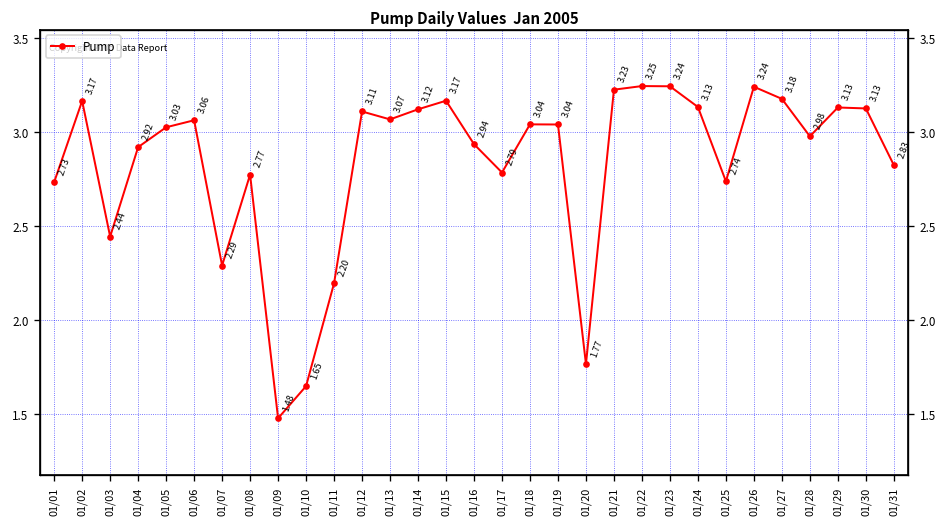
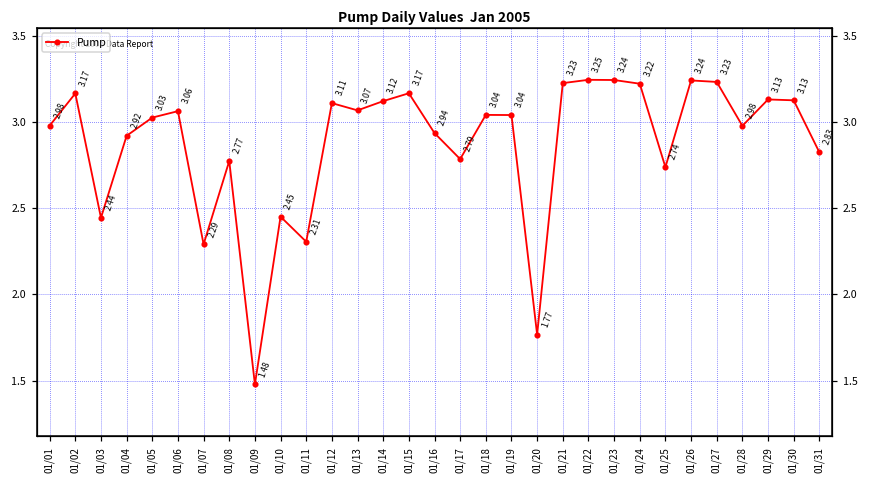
  {
-   "01/01": 2.73,
+   "01/01": 2.98,
    "01/02": 3.17,
    "01/03": 2.44,
    "01/04": 2.92,
    "01/05": 3.03,
    "01/06": 3.06,
    "01/07": 2.29,
    "01/08": 2.77,
    "01/09": 1.48,
-   "01/10": 1.65,
-   "01/11": 2.20,
+   "01/10": 2.45,
+   "01/11": 2.31,
    "01/12": 3.11,
    "01/13": 3.07,
    "01/14": 3.12,
    "01/15": 3.17,
    "01/16": 2.94,
    "01/17": 2.79,
    "01/18": 3.04,
    "01/19": 3.04,
    "01/20": 1.77,
    "01/21": 3.23,
    "01/22": 3.25,
    "01/23": 3.24,
-   "01/24": 3.13,
+   "01/24": 3.22,
    "01/25": 2.74,
    "01/26": 3.24,
-   "01/27": 3.18,
+   "01/27": 3.23,
    "01/28": 2.98,
    "01/29": 3.13,
    "01/30": 3.13,
    "01/31": 2.83
  }
